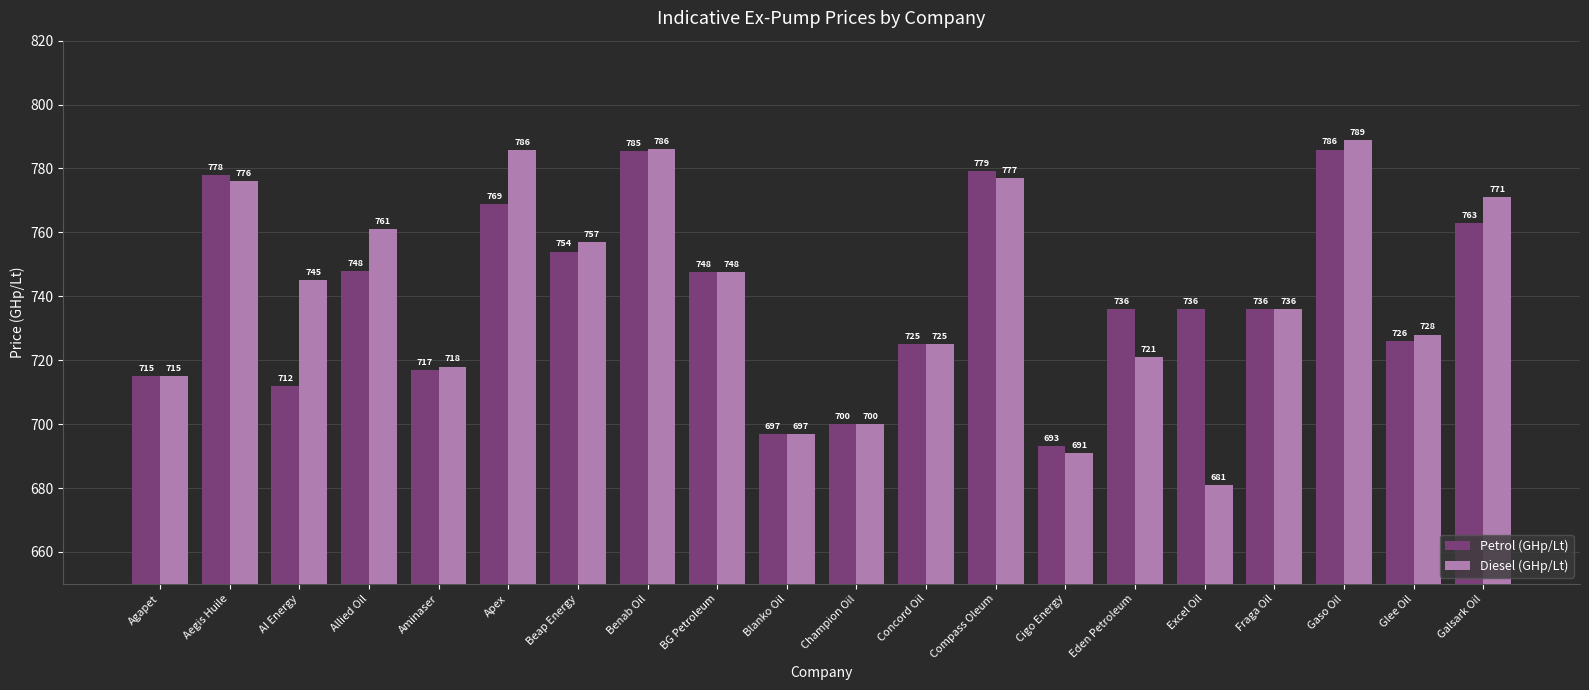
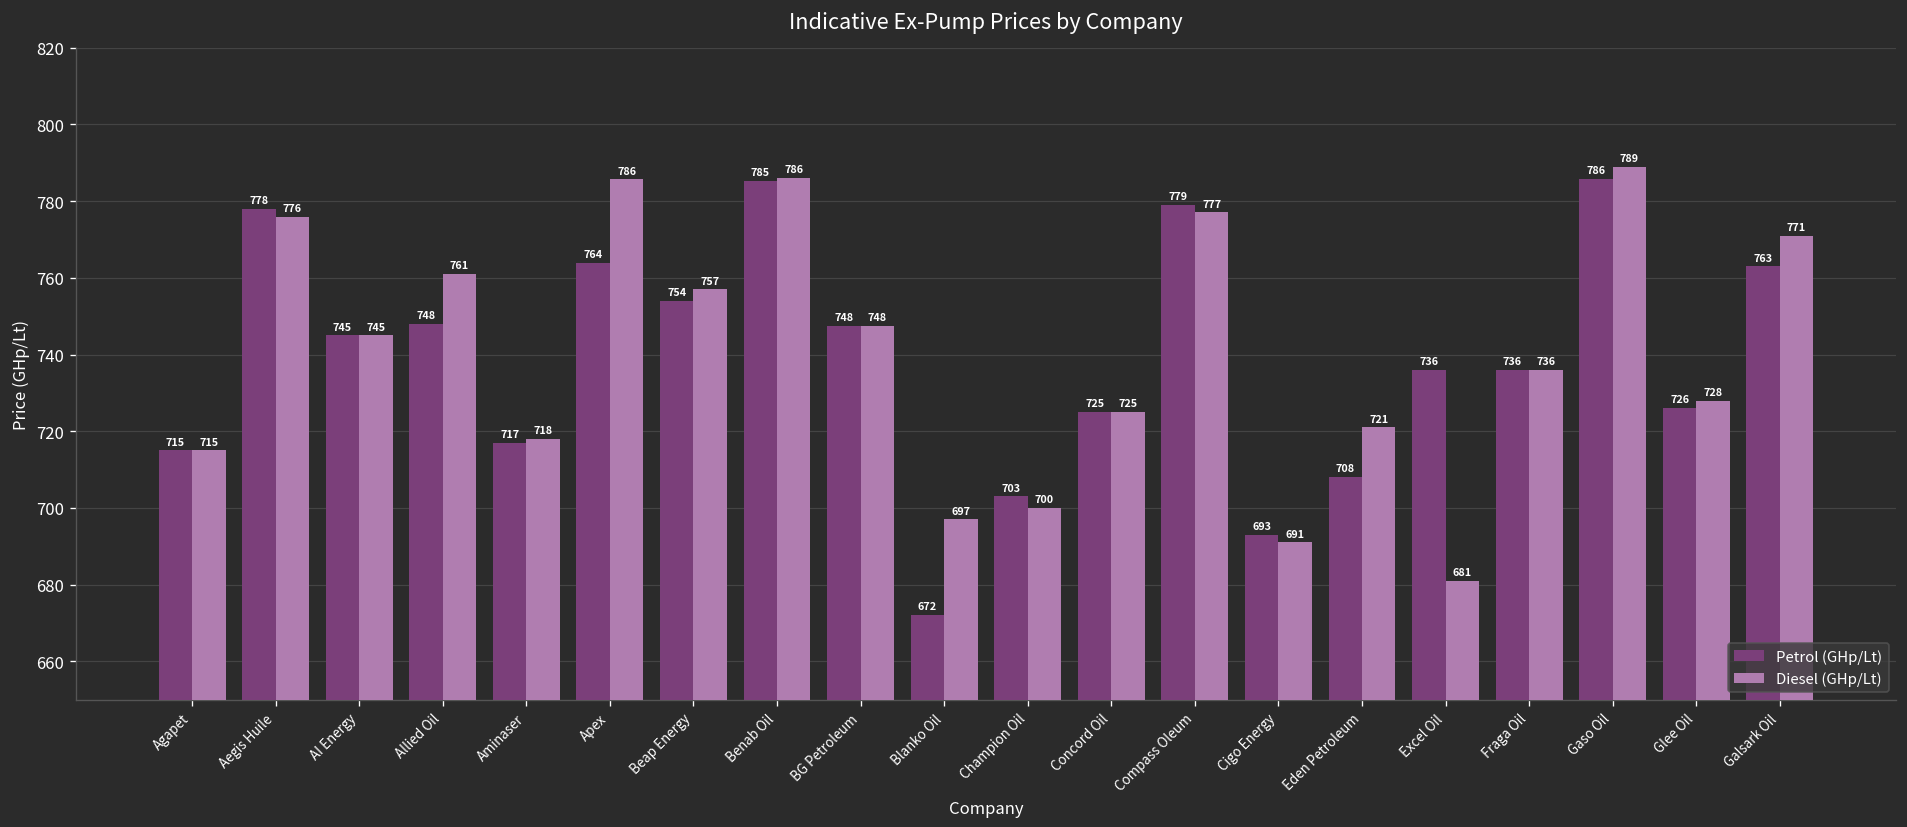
  {
    "Petrol (GHp/Lt)": {
      "Agapet": 715,
      "Aegis Huile": 778,
-     "AI Energy": 712,
+     "AI Energy": 745,
      "Allied Oil": 748,
      "Aminaser": 717,
-     "Apex": 769,
+     "Apex": 764,
      "Beap Energy": 754,
      "Benab Oil": 785,
      "BG Petroleum": 748,
-     "Blanko Oil": 697,
-     "Champion Oil": 700,
+     "Blanko Oil": 672,
+     "Champion Oil": 703,
      "Concord Oil": 725,
      "Compass Oleum": 779,
      "Cigo Energy": 693,
-     "Eden Petroleum": 736,
+     "Eden Petroleum": 708,
      "Excel Oil": 736,
      "Fraga Oil": 736,
      "Gaso Oil": 786,
      "Glee Oil": 726,
      "Galsark Oil": 763
    },
    "Diesel (GHp/Lt)": {
      "Agapet": 715,
      "Aegis Huile": 776,
      "AI Energy": 745,
      "Allied Oil": 761,
      "Aminaser": 718,
      "Apex": 786,
      "Beap Energy": 757,
      "Benab Oil": 786,
      "BG Petroleum": 748,
      "Blanko Oil": 697,
      "Champion Oil": 700,
      "Concord Oil": 725,
      "Compass Oleum": 777,
      "Cigo Energy": 691,
      "Eden Petroleum": 721,
      "Excel Oil": 681,
      "Fraga Oil": 736,
      "Gaso Oil": 789,
      "Glee Oil": 728,
      "Galsark Oil": 771
    }
  }
